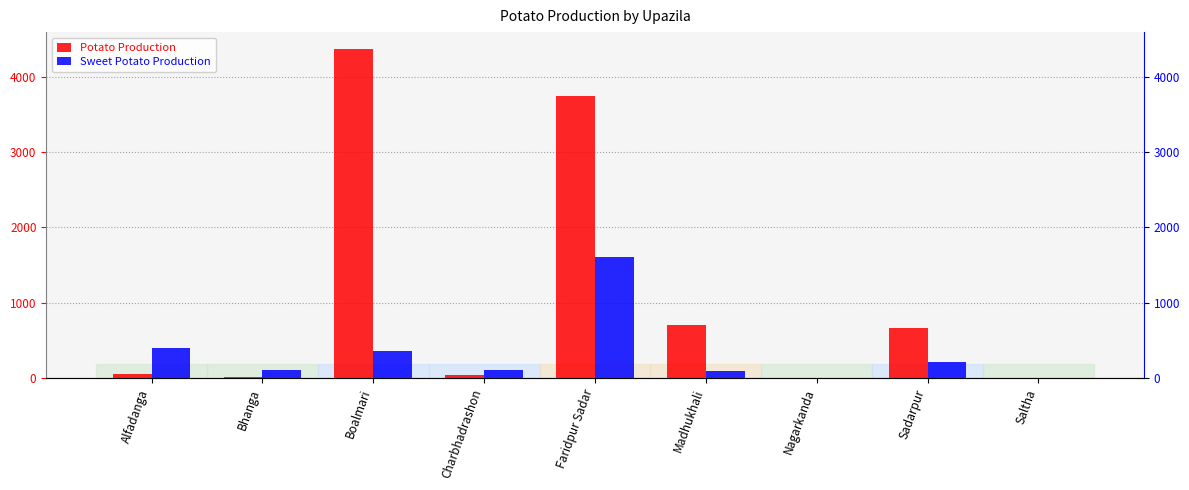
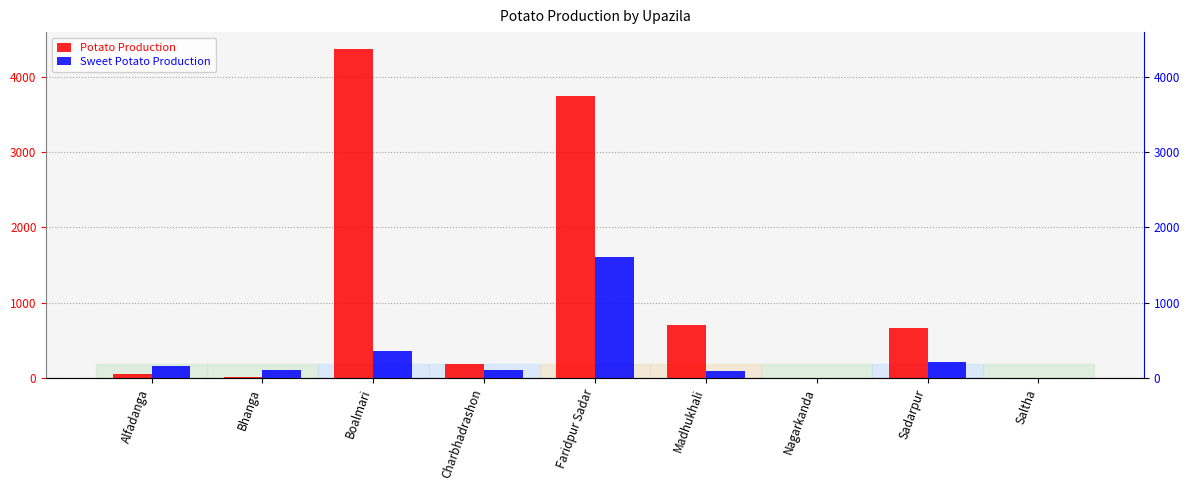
  {
    "Potato Production": {
      "Alfadanga": 100,
      "Boalmari": 4400,
-     "Charbhadrashon": 0,
+     "Charbhadrashon": 200,
      "Faridpur Sadar": 3700,
      "Madhukhali": 700,
      "Nagarkanda": 0,
      "Sadarpur": 700,
      "Saltha": 0
    },
    "Sweet Potato Production": {
-     "Alfadanga": 400,
+     "Alfadanga": 200,
      "Bhanga": 100,
      "Boalmari": 400,
      "Charbhadrashon": 100,
      "Faridpur Sadar": 1600,
      "Madhukhali": 100,
      "Nagarkanda": 0,
      "Sadarpur": 200,
      "Saltha": 0
    }
  }
